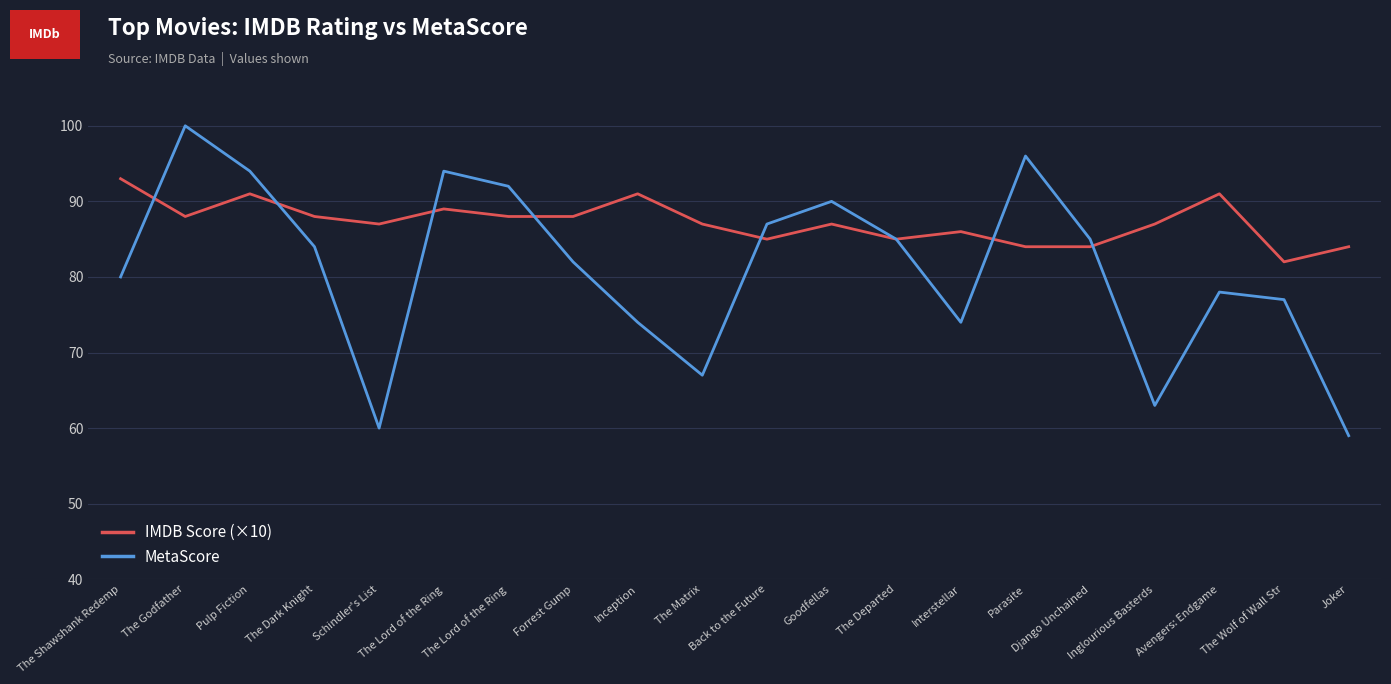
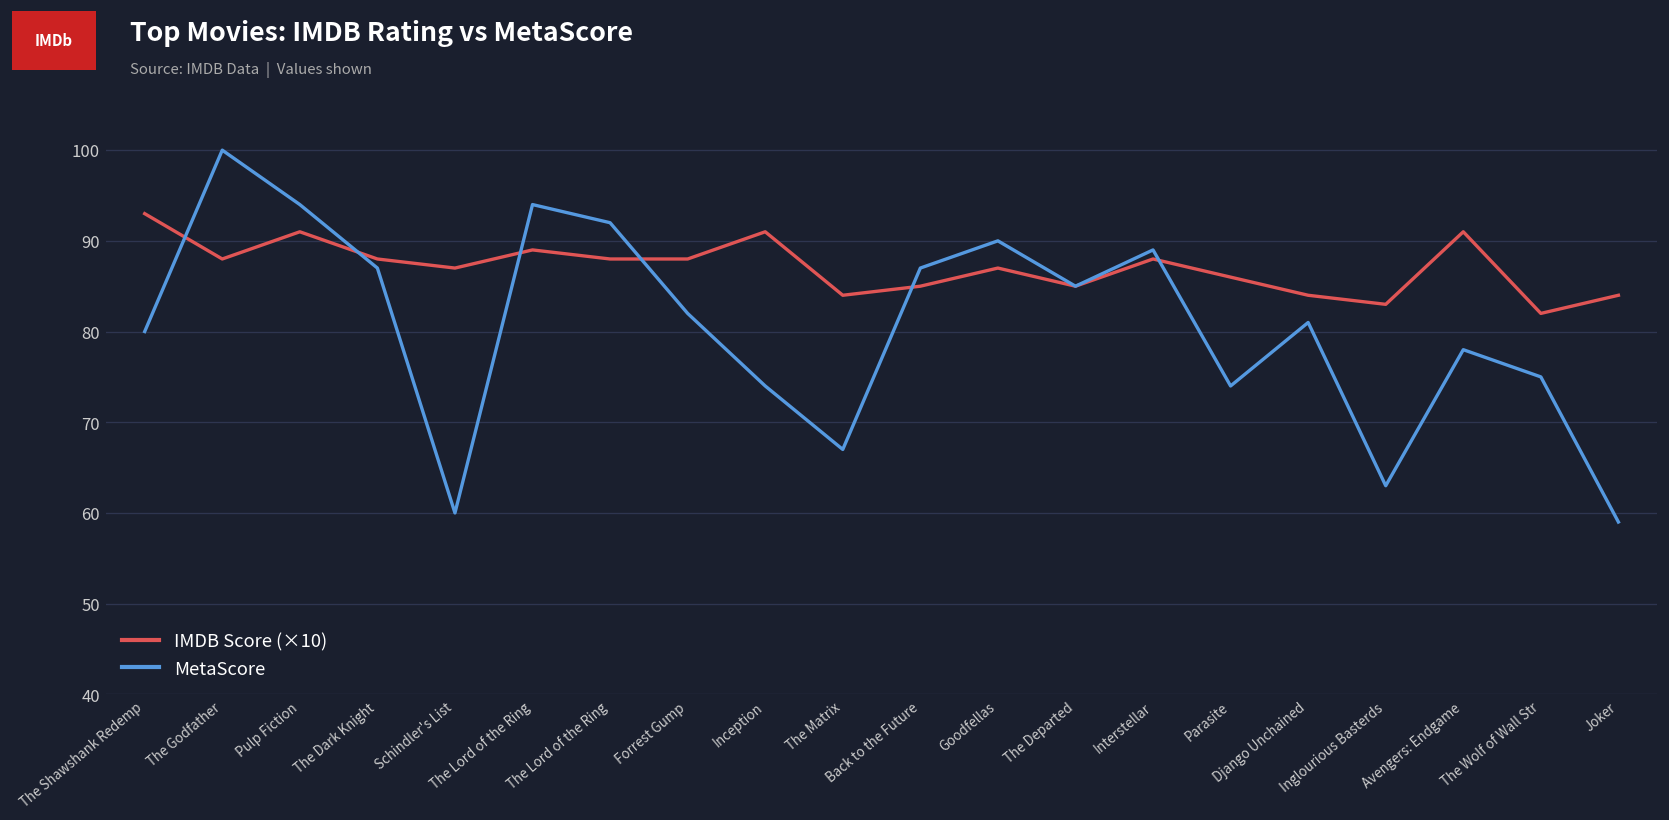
  {
    "IMDB Score (×10)": {
      "The Shawshank Redemp": 93,
      "The Godfather": 88,
      "Pulp Fiction": 91,
      "The Dark Knight": 88,
      "Schindler's List": 87,
      "Forrest Gump": 88,
      "Inception": 91,
-     "The Matrix": 87,
+     "The Matrix": 84,
      "Back to the Future": 85,
      "Goodfellas": 87,
-     "Interstellar": 86,
-     "Parasite": 84,
+     "Interstellar": 88,
+     "Parasite": 86,
      "Django Unchained": 84,
-     "Inglourious Basterds": 87,
+     "Inglourious Basterds": 83,
      "Avengers: Endgame": 91,
      "The Wolf of Wall Str": 82,
      "Joker": 84
    },
    "MetaScore": {
      "The Shawshank Redemp": 80,
      "The Godfather": 100,
      "Pulp Fiction": 94,
-     "The Dark Knight": 84,
+     "The Dark Knight": 87,
      "Schindler's List": 60,
      "Forrest Gump": 82,
      "Inception": 74,
      "The Matrix": 67,
      "Back to the Future": 87,
      "Goodfellas": 90,
-     "Interstellar": 74,
-     "Parasite": 96,
-     "Django Unchained": 85,
+     "Interstellar": 89,
+     "Parasite": 74,
+     "Django Unchained": 81,
      "Inglourious Basterds": 63,
      "Avengers: Endgame": 78,
-     "The Wolf of Wall Str": 77,
+     "The Wolf of Wall Str": 75,
      "Joker": 59
    }
  }
